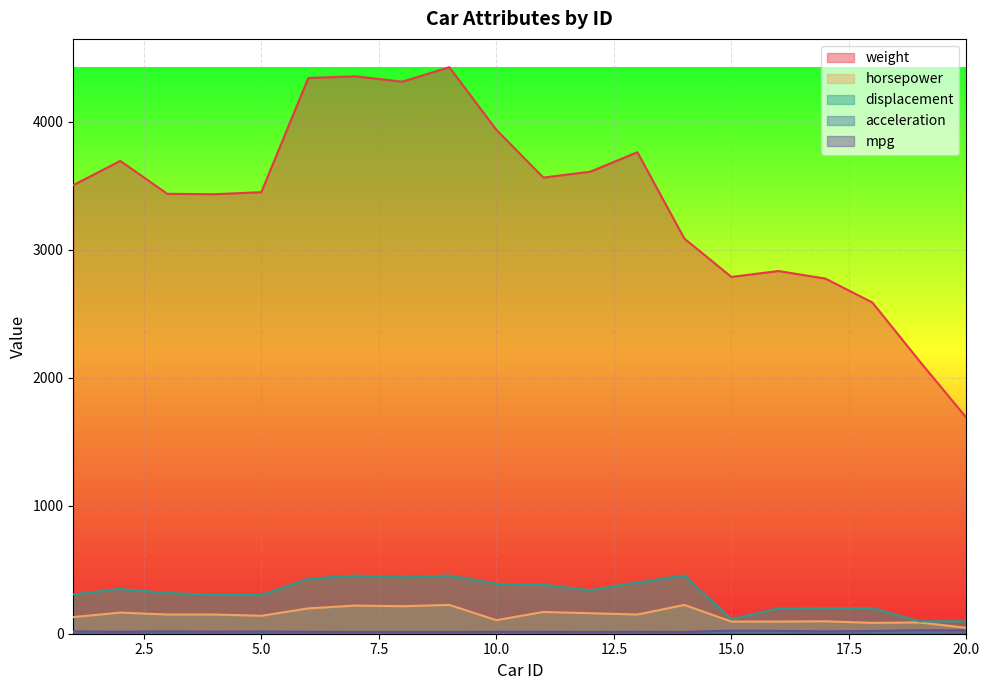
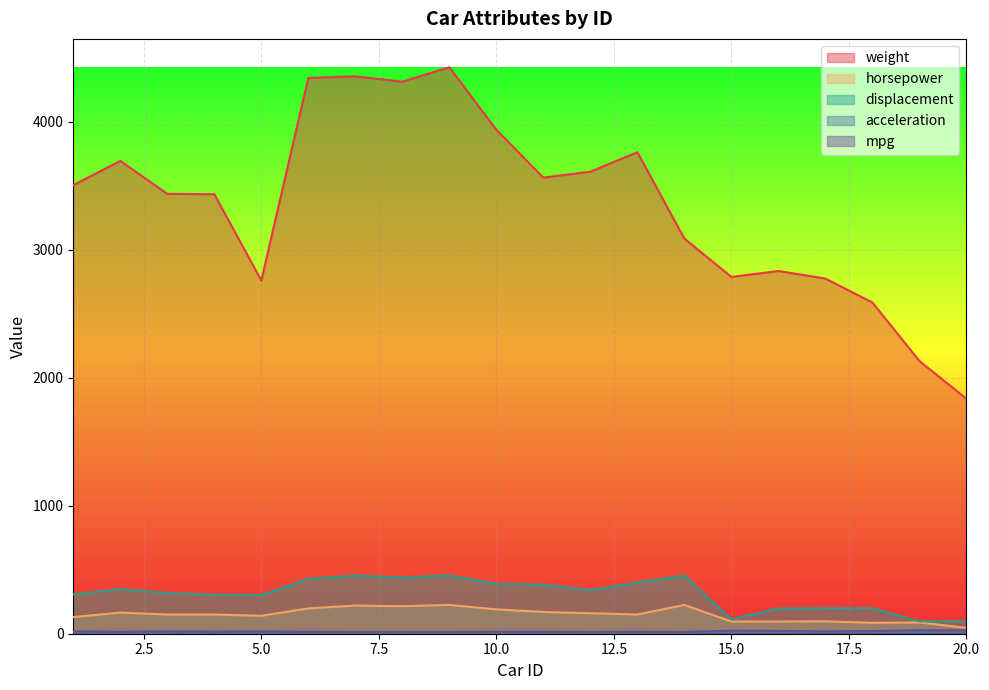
  {
    "weight": {
-     "5.0": 3450,
+     "5.0": 2760,
      "10.0": 3940,
      "15.0": 2790,
-     "20.0": 1690
+     "20.0": 1840
    },
    "horsepower": {
      "5.0": 140,
-     "10.0": 110,
+     "10.0": 190,
      "20.0": 50
    }
  }
